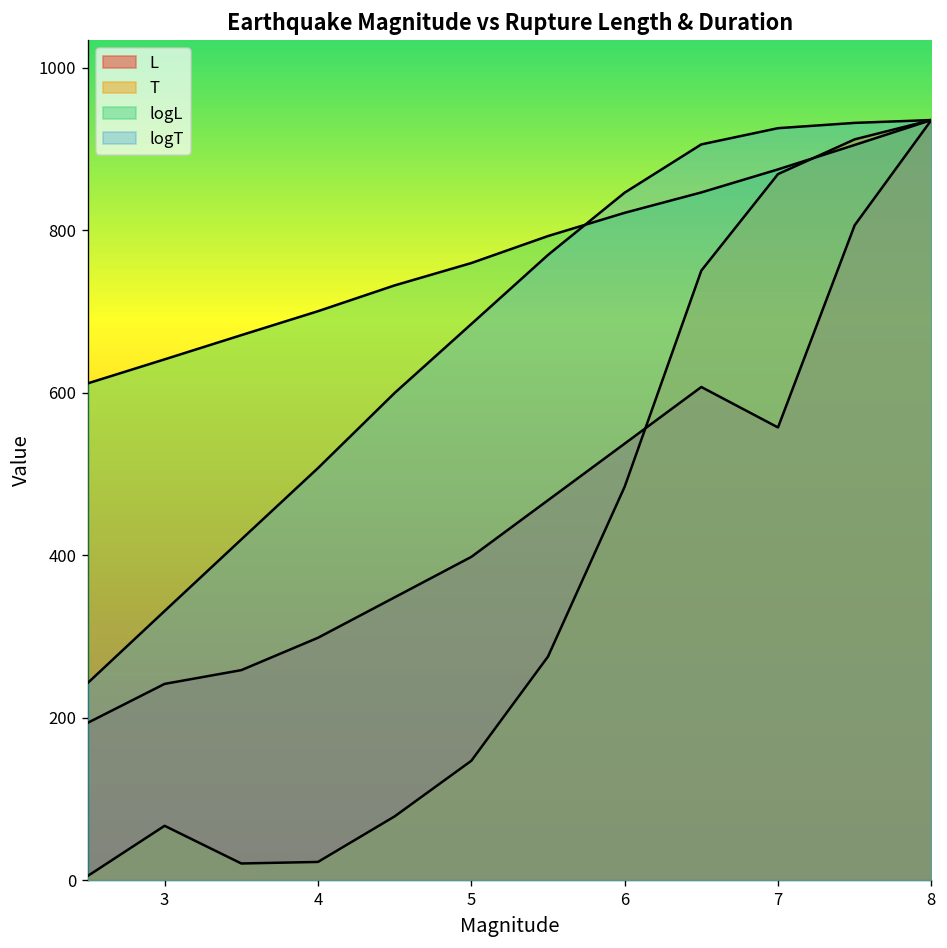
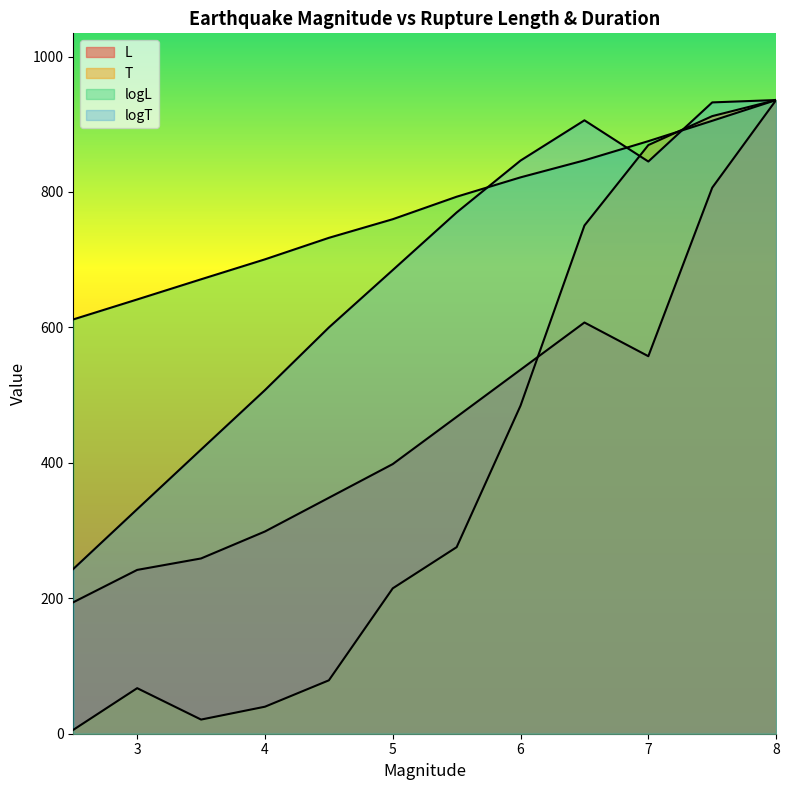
  {
    "L": {
      "3": 240,
      "4": 300,
      "5": 400,
      "6": 540,
      "7": 560
    },
    "T": {
      "3": 70,
-     "4": 20,
-     "5": 150,
+     "4": 40,
+     "5": 210,
      "6": 480,
      "7": 870
    },
    "logL": {
      "3": 640,
      "4": 700,
      "5": 760,
      "6": 820,
      "7": 880
    },
    "logT": {
      "3": 330,
      "4": 510,
      "5": 680,
      "6": 850,
-     "7": 930
+     "7": 840
    }
  }
